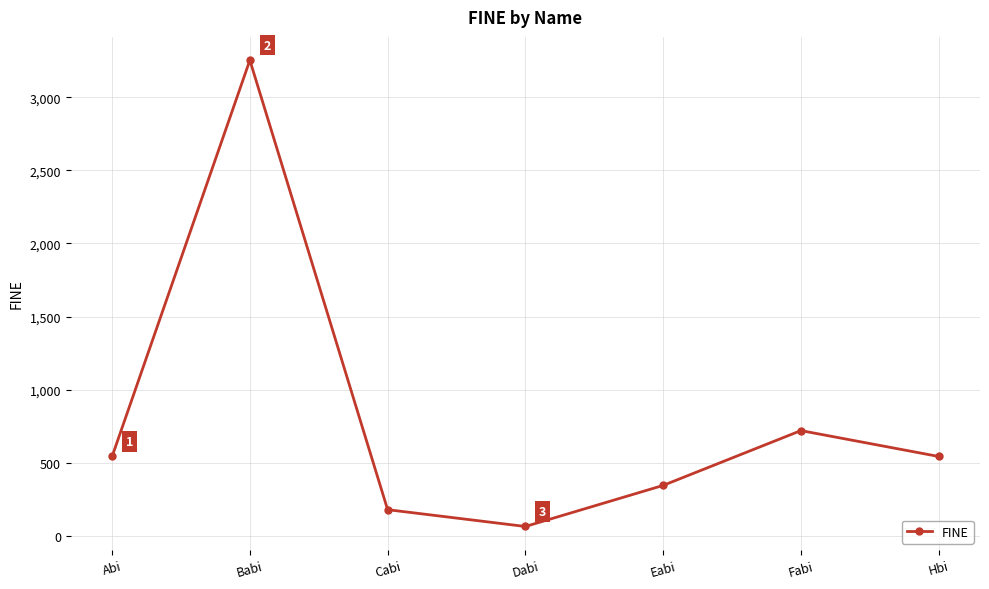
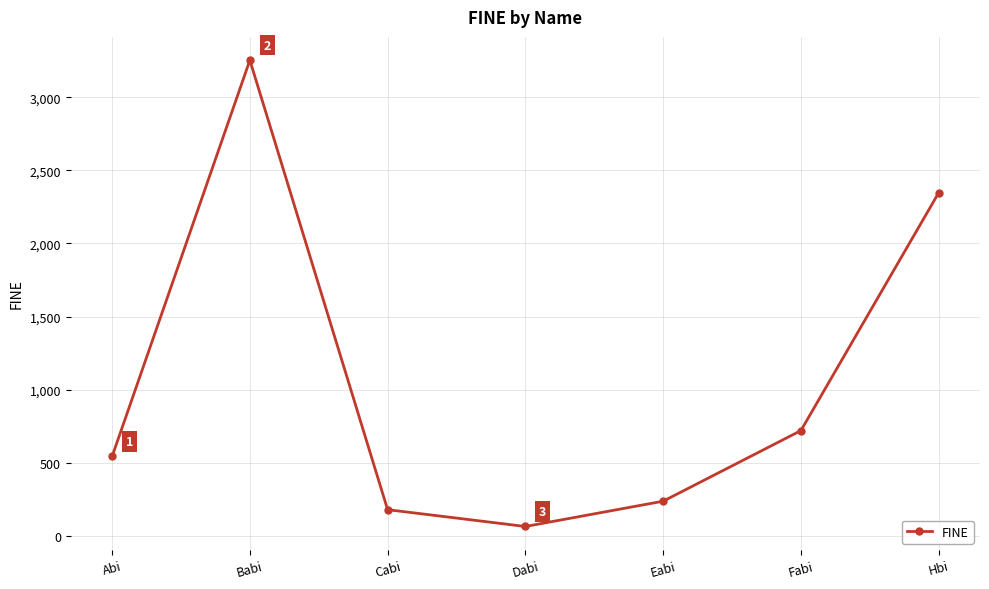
  {
    "Cabi": "180",
-   "Eabi": "350",
+   "Eabi": "240",
    "Fabi": "720",
-   "Hbi": "540"
+   "Hbi": "2,350"
  }
